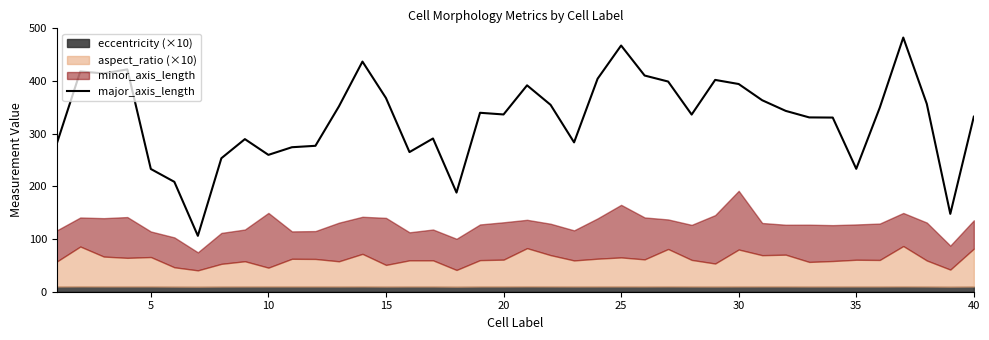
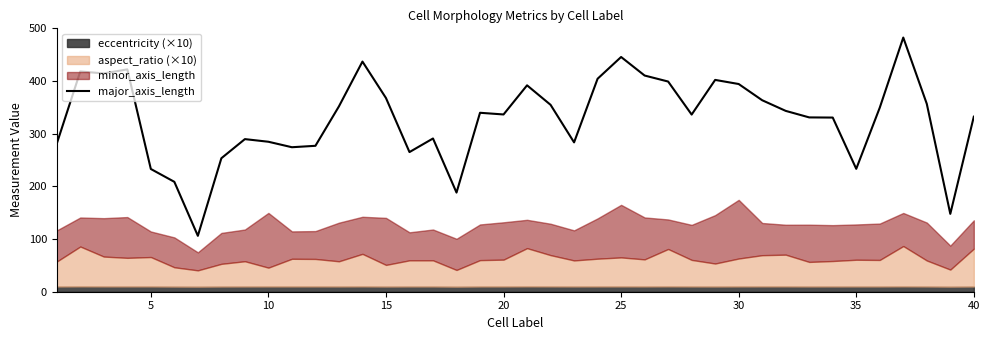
  {
    "major_axis_length": {
      "5": 230,
-     "10": 260,
+     "10": 280,
      "15": 370,
      "20": 340,
-     "25": 470,
+     "25": 450,
      "30": 390,
      "35": 230,
      "40": 330
    },
    "eccentricity (×10)": {
      "5": 10,
      "10": 10,
      "15": 10,
      "20": 10,
      "25": 10,
      "30": 10,
      "35": 10,
      "40": 10
    },
    "aspect_ratio (×10)": {
      "5": 60,
      "10": 40,
      "15": 40,
      "20": 50,
      "25": 60,
-     "30": 70,
+     "30": 50,
      "35": 50,
      "40": 70
    },
    "minor_axis_length": {
      "5": 50,
      "10": 100,
      "15": 90,
      "20": 70,
      "25": 100,
      "30": 110,
      "35": 70,
      "40": 50
    }
  }
